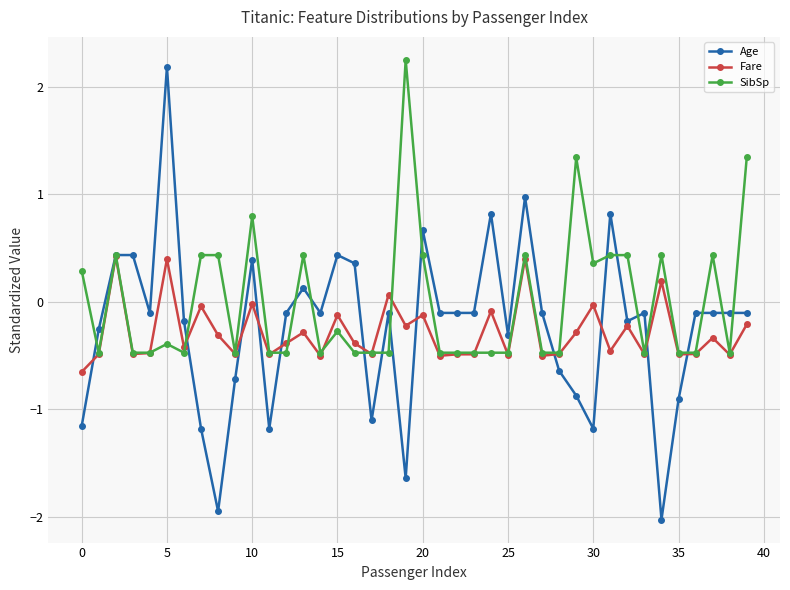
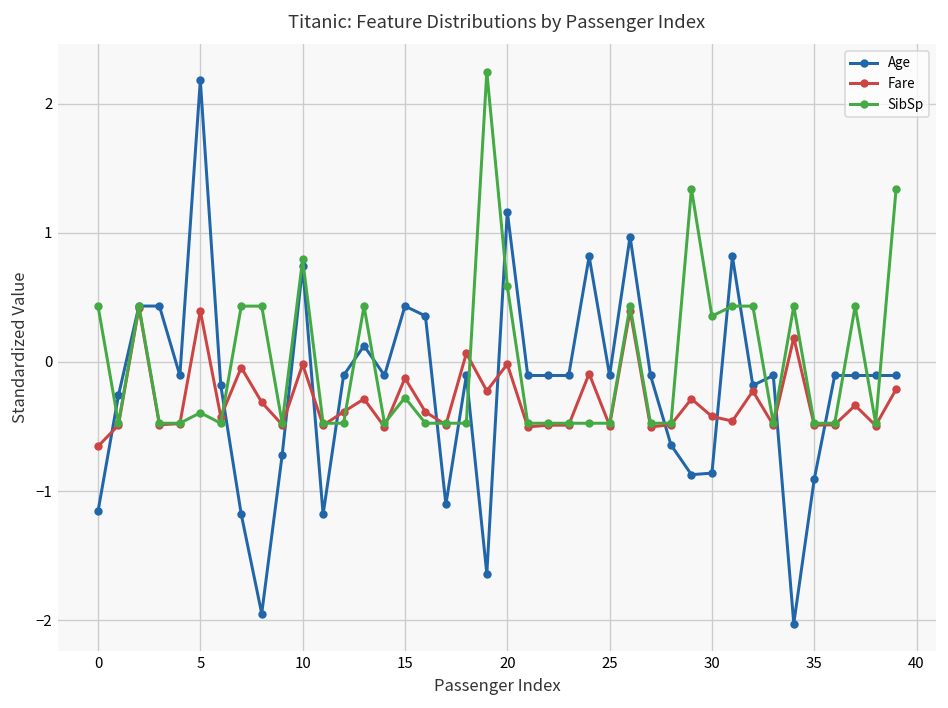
  {
    "Age": {
      "0": -1.16,
      "5": 2.18,
-     "10": 0.39,
+     "10": 0.74,
      "15": 0.43,
-     "20": 0.66,
-     "25": -0.31,
-     "30": -1.18,
+     "20": 1.17,
+     "25": -0.10,
+     "30": -0.86,
      "35": -0.91
    },
    "Fare": {
      "0": -0.65,
      "5": 0.40,
      "10": -0.02,
      "15": -0.12,
-     "20": -0.12,
-     "30": -0.03
+     "20": -0.02,
+     "30": -0.42
    },
    "SibSp": {
-     "0": 0.29,
+     "0": 0.43,
      "5": -0.39,
      "10": 0.79,
      "15": -0.28,
-     "20": 0.43,
+     "20": 0.59,
      "30": 0.36
    }
  }
